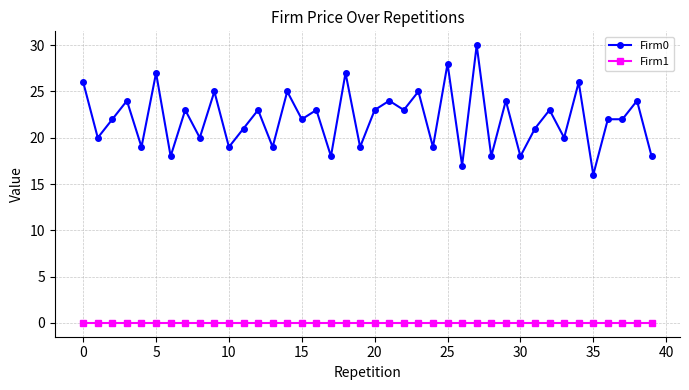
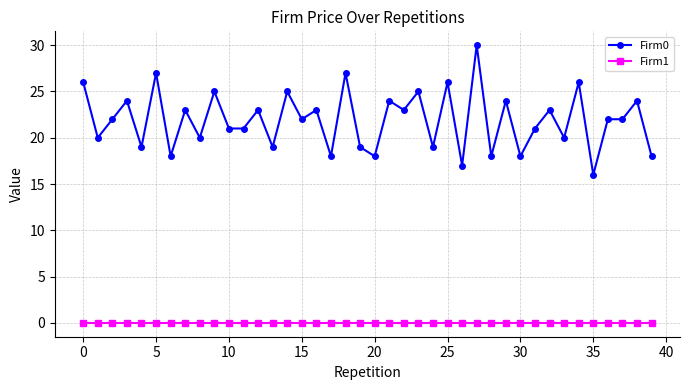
  {
    "Firm0": {
      "0": 26,
      "5": 27,
-     "10": 19,
+     "10": 21,
      "15": 22,
-     "20": 23,
-     "25": 28,
+     "20": 18,
+     "25": 26,
      "30": 18,
      "35": 16
    },
    "Firm1": {
      "0": 0,
      "5": 0,
      "10": 0,
      "15": 0,
      "20": 0,
      "25": 0,
      "30": 0,
      "35": 0
    }
  }
